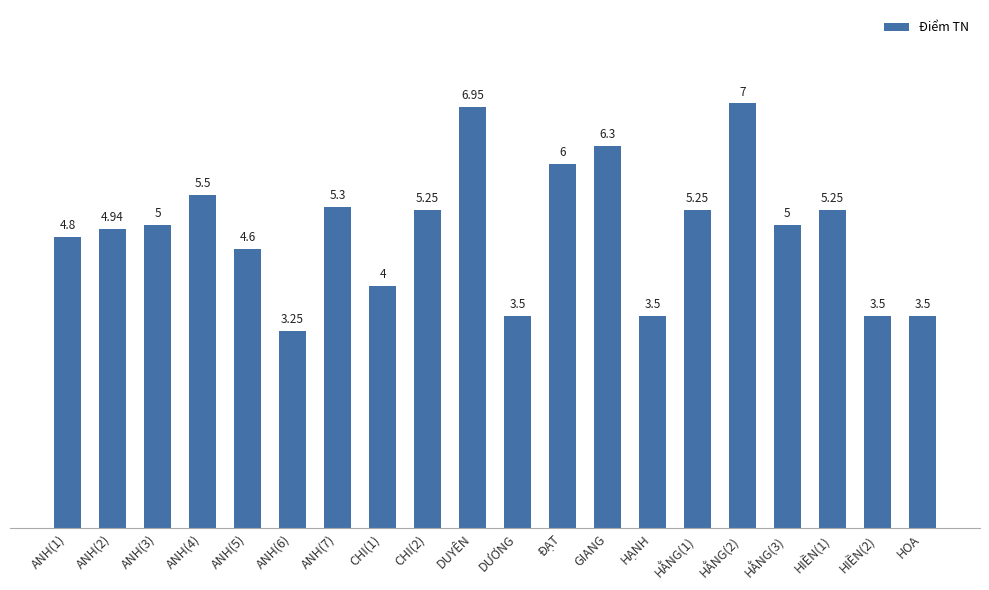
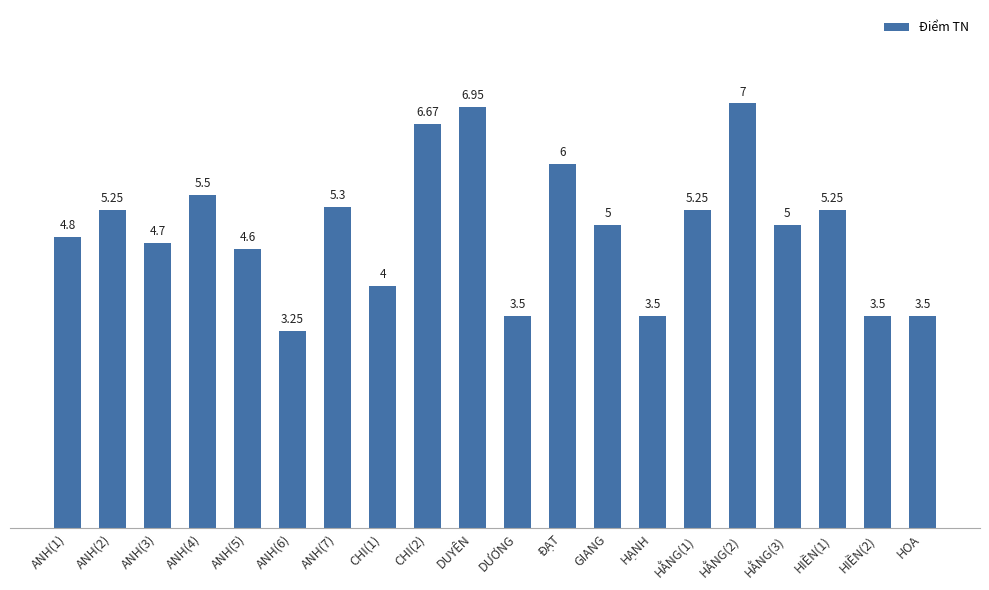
  {
    "ANH(1)": 4.8,
-   "ANH(2)": 4.94,
-   "ANH(3)": 5,
+   "ANH(2)": 5.25,
+   "ANH(3)": 4.7,
    "ANH(4)": 5.5,
    "ANH(5)": 4.6,
    "ANH(6)": 3.25,
    "ANH(7)": 5.3,
    "CHI(1)": 4,
-   "CHI(2)": 5.25,
+   "CHI(2)": 6.67,
    "DUYÊN": 6.95,
    "DƯƠNG": 3.5,
    "ĐẠT": 6,
-   "GIANG": 6.3,
+   "GIANG": 5,
    "HẠNH": 3.5,
    "HẰNG(1)": 5.25,
    "HẰNG(2)": 7,
    "HẰNG(3)": 5,
    "HIỀN(1)": 5.25,
    "HIỀN(2)": 3.5,
    "HOA": 3.5
  }
